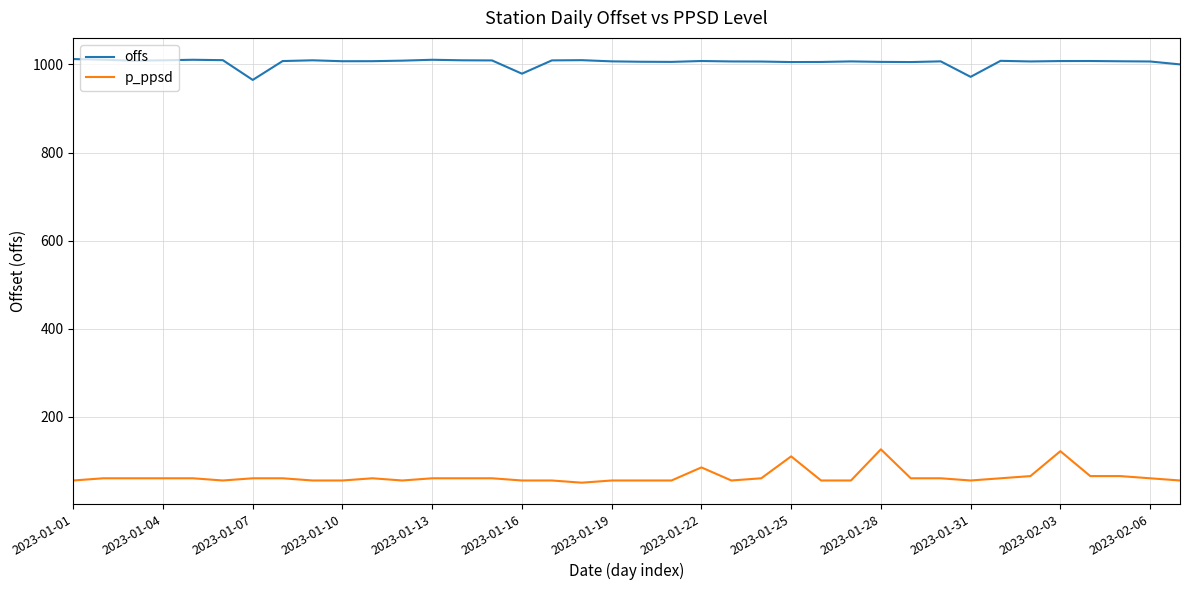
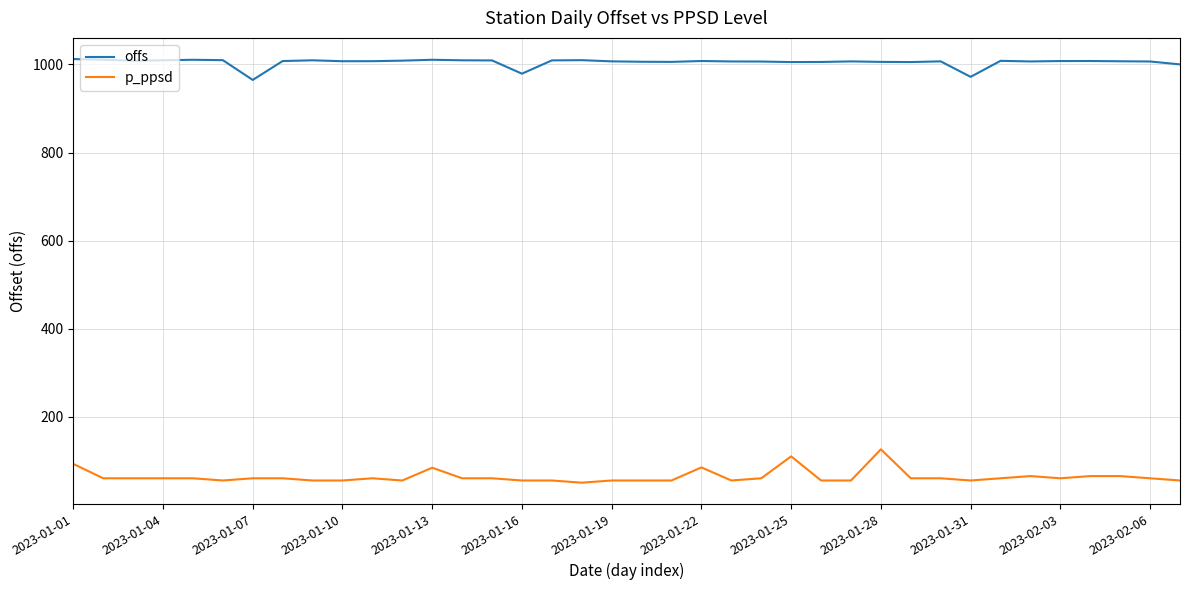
  {
    "offs": {
      "2023-01-01": 1010,
      "2023-01-07": 960,
      "2023-01-10": 1010,
      "2023-01-13": 1010,
      "2023-01-16": 980,
      "2023-01-19": 1010,
      "2023-01-22": 1010,
      "2023-01-25": 1010,
      "2023-01-28": 1010,
      "2023-01-31": 970,
      "2023-02-03": 1010,
      "2023-02-06": 1010
    },
    "p_ppsd": {
-     "2023-01-01": 60,
+     "2023-01-01": 90,
      "2023-01-04": 60,
      "2023-01-07": 60,
      "2023-01-10": 60,
-     "2023-01-13": 60,
+     "2023-01-13": 80,
      "2023-01-16": 60,
      "2023-01-19": 60,
      "2023-01-22": 80,
      "2023-01-25": 110,
      "2023-01-28": 130,
      "2023-01-31": 60,
-     "2023-02-03": 120,
+     "2023-02-03": 60,
      "2023-02-06": 60
    }
  }
